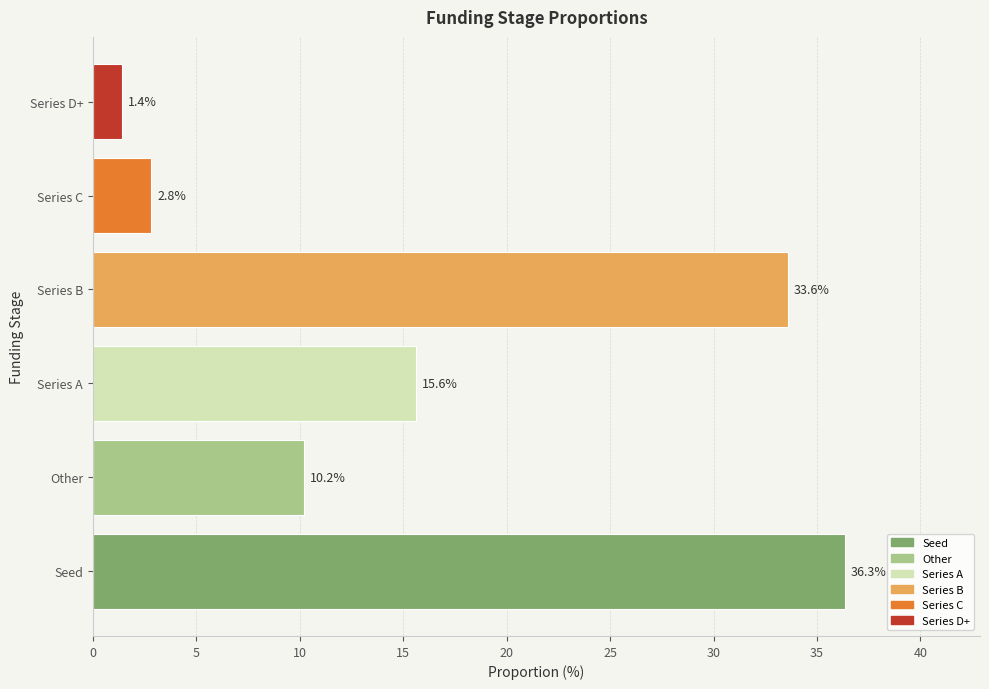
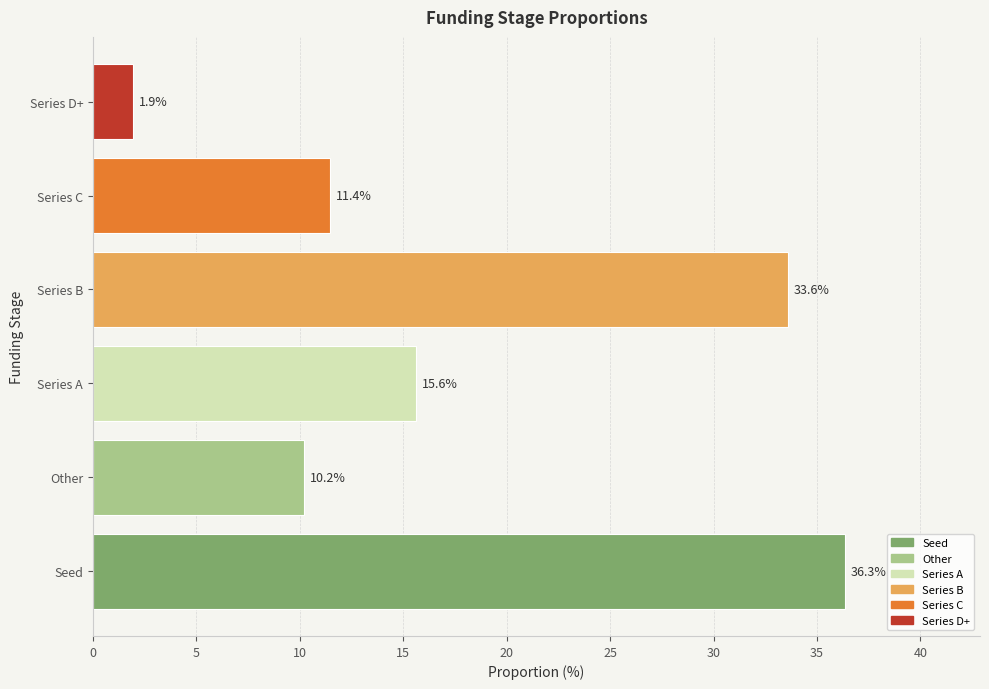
  {
-   "Series D+": "1.4%",
-   "Series C": "2.8%",
+   "Series D+": "1.9%",
+   "Series C": "11.4%",
    "Series B": "33.6%",
    "Series A": "15.6%",
    "Other": "10.2%"
  }
